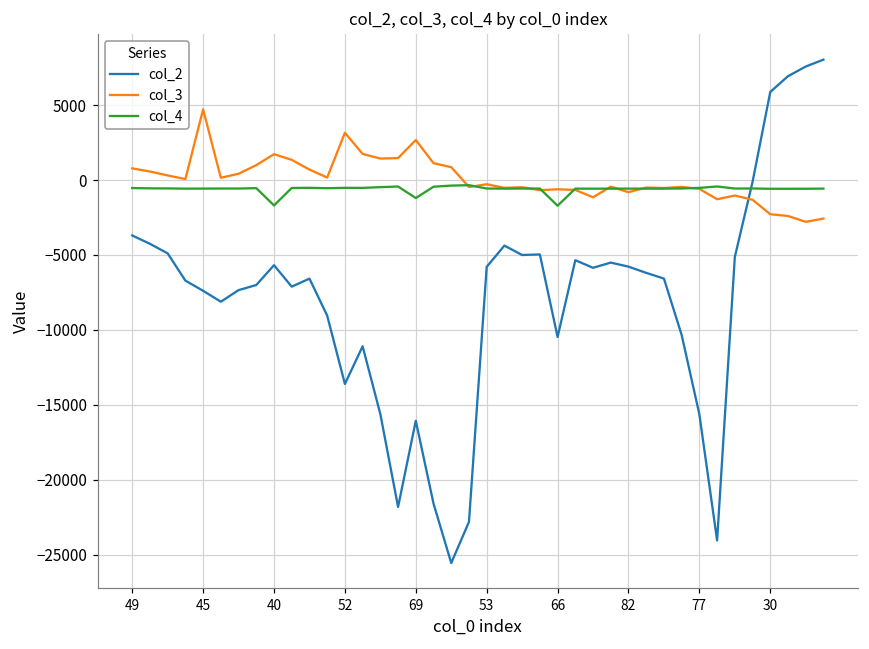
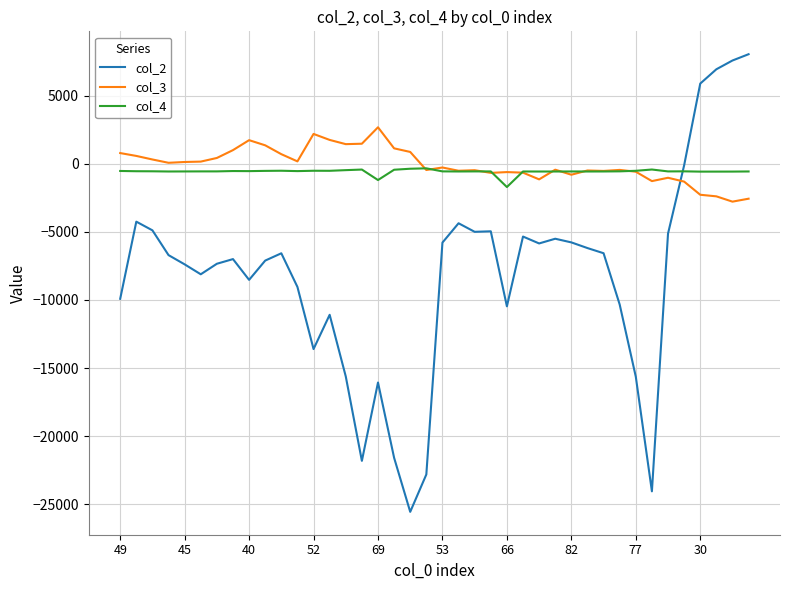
  {
    "col_2": {
-     "49": -3700,
+     "49": -9900,
      "45": -7400,
-     "40": -5700,
+     "40": -8500,
      "52": -13600,
      "69": -16100,
      "53": -5800,
      "66": -10500,
      "82": -5800,
      "77": -15600
    },
    "col_3": {
      "49": 800,
-     "45": 4700,
+     "45": 100,
      "40": 1700,
-     "52": 3200,
+     "52": 2200,
      "69": 2700,
      "53": -300,
      "66": -600,
      "82": -800
    },
    "col_4": {
      "49": -500,
      "45": -600,
-     "40": -1700,
+     "40": -500,
      "52": -500,
      "69": -1200,
      "53": -600,
      "66": -1700,
      "82": -600
    }
  }
